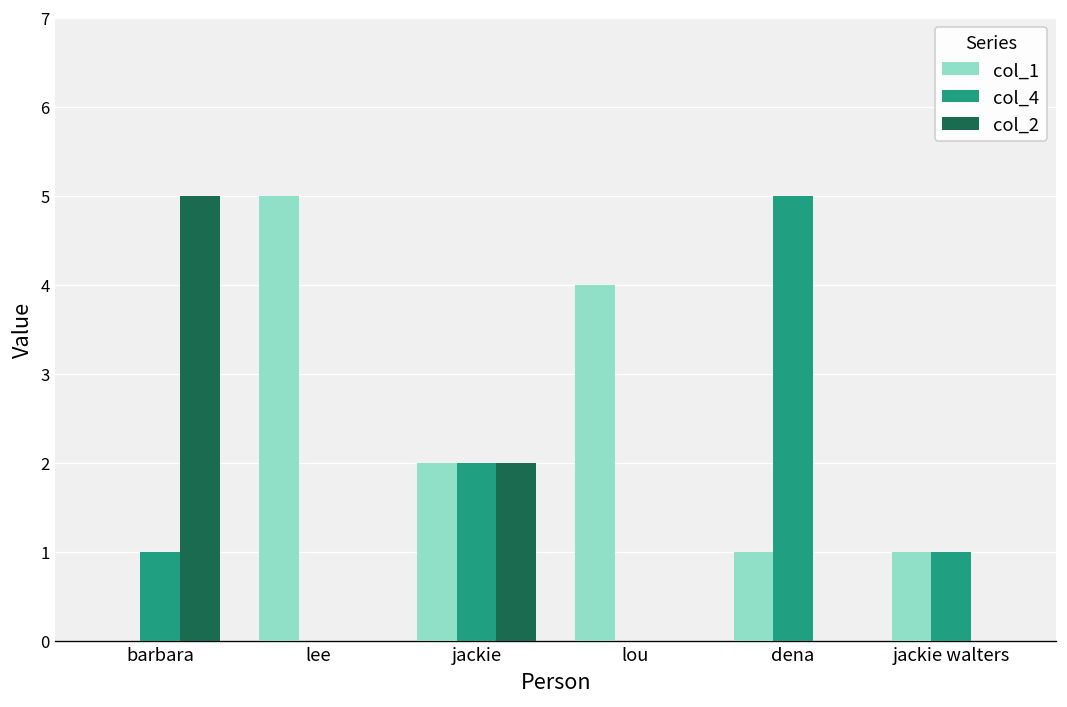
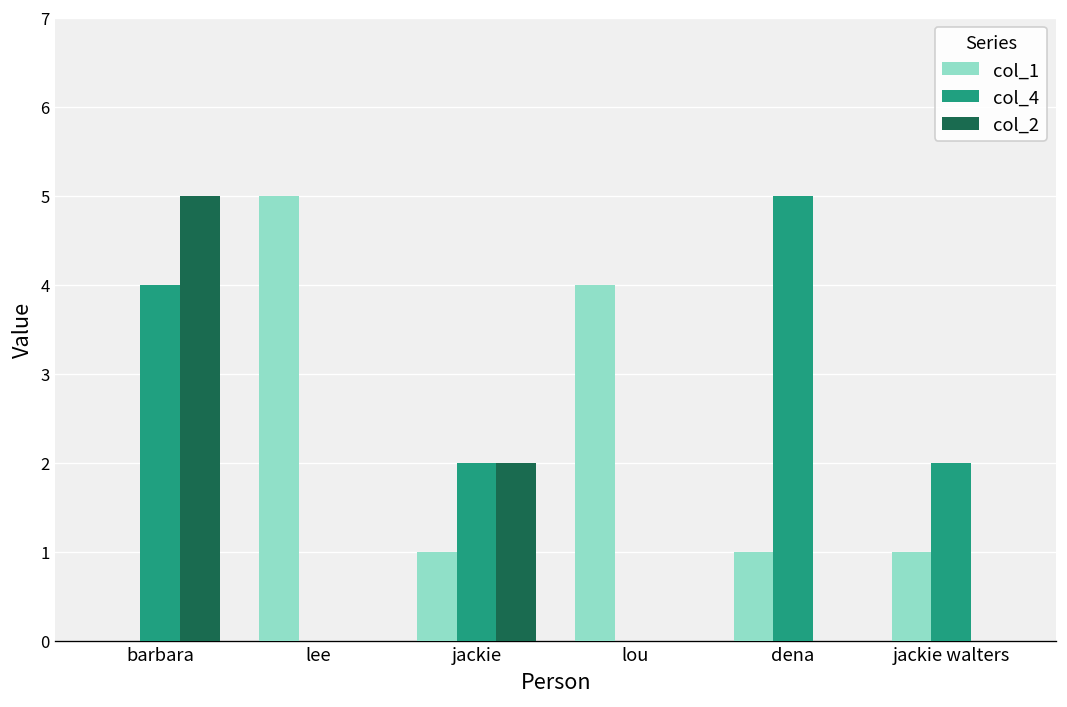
  {
    "col_1": {
      "barbara": 0,
      "lee": 5,
-     "jackie": 2,
+     "jackie": 1,
      "lou": 4,
      "dena": 1,
      "jackie walters": 1
    },
    "col_4": {
-     "barbara": 1,
+     "barbara": 4,
      "lee": 0,
      "jackie": 2,
      "lou": 0,
      "dena": 5,
-     "jackie walters": 1
+     "jackie walters": 2
    },
    "col_2": {
      "barbara": 5,
      "lee": 0,
      "jackie": 2,
      "lou": 0,
      "dena": 0,
      "jackie walters": 0
    }
  }
